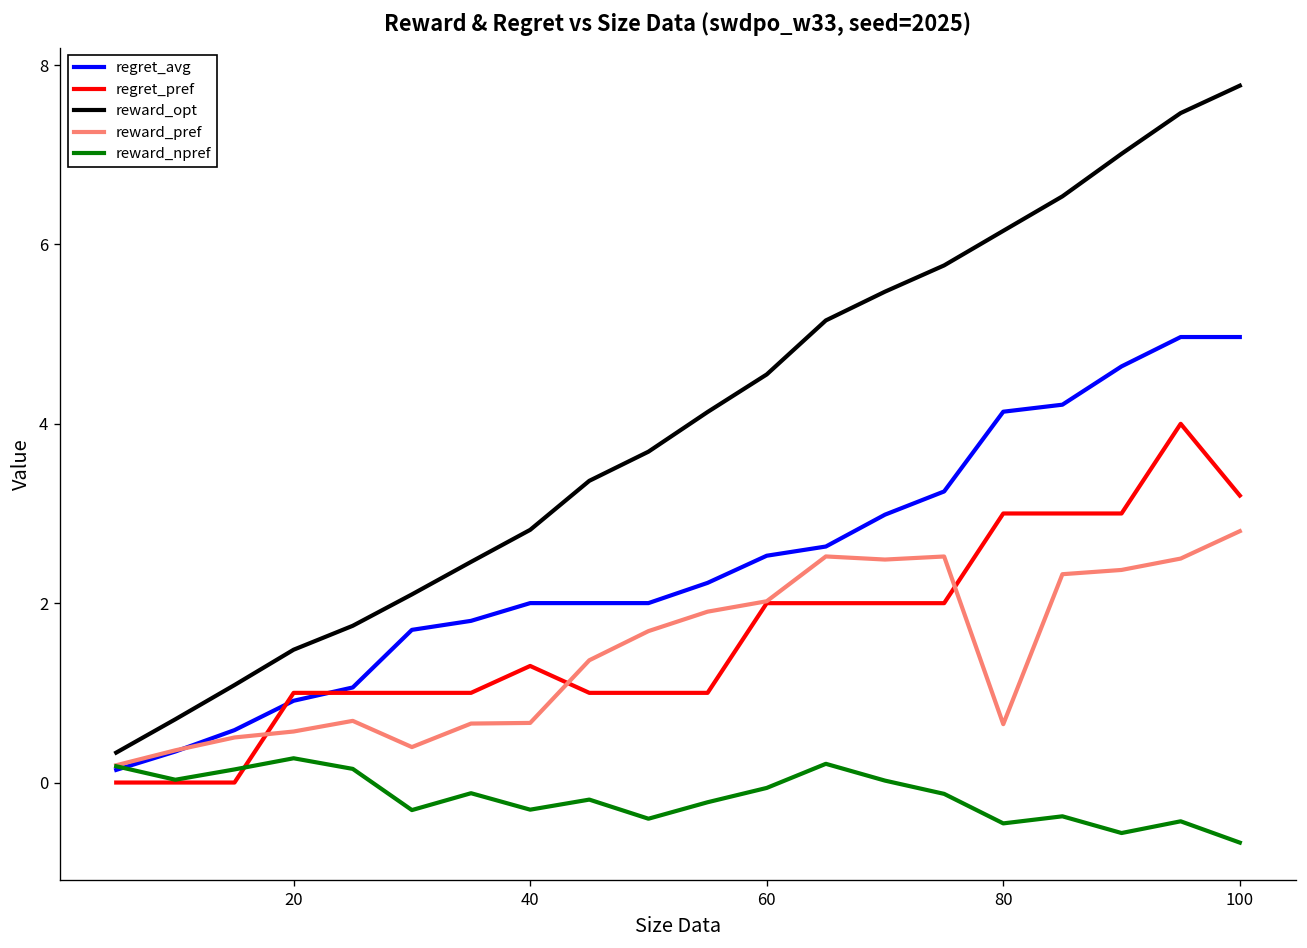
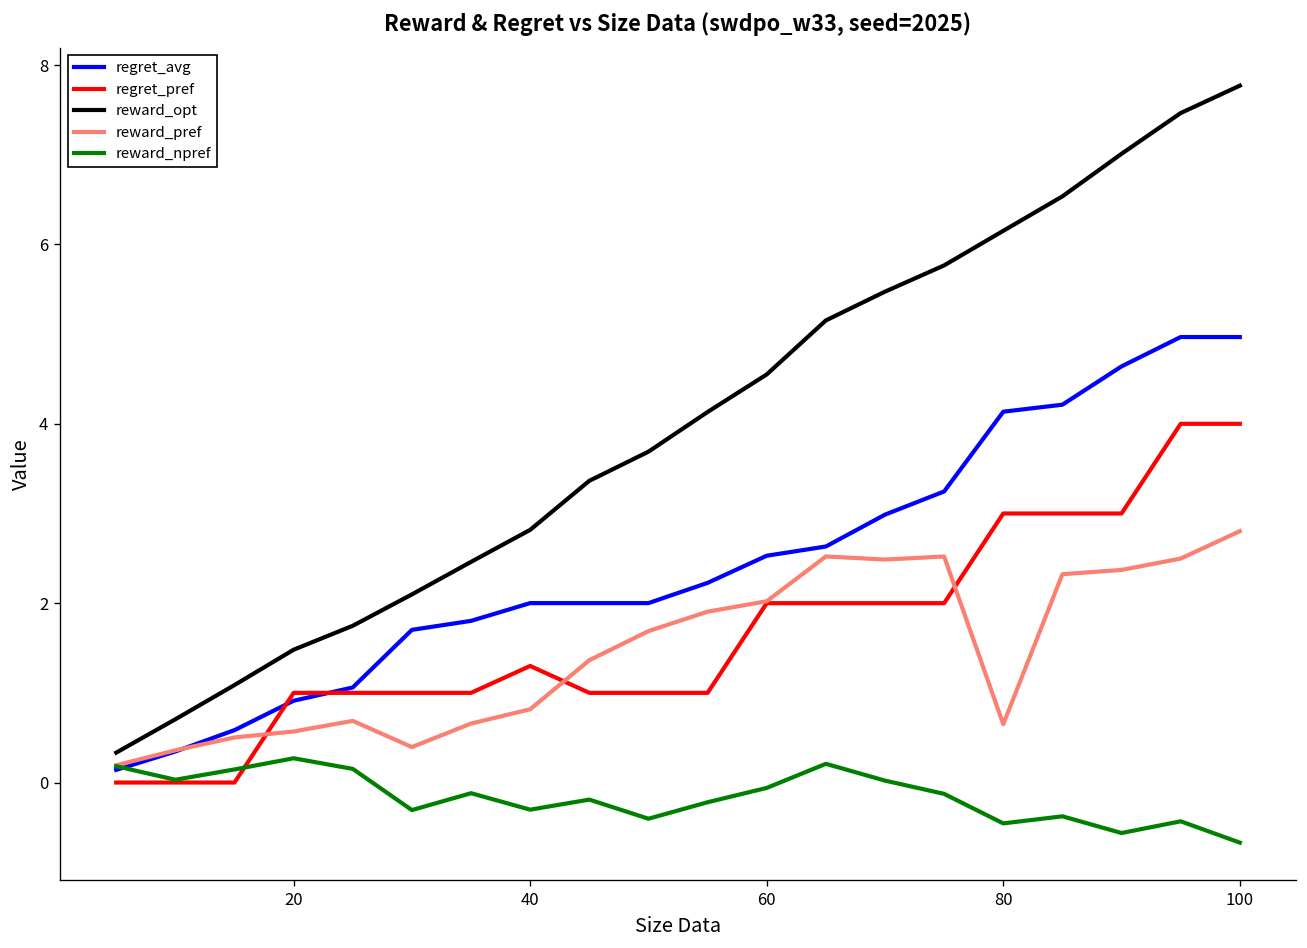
  {
    "regret_avg": {
      "20": 0.9,
      "40": 2.0,
      "60": 2.5,
      "80": 4.1,
      "100": 5.0
    },
    "regret_pref": {
      "20": 1.0,
      "40": 1.3,
      "80": 3.0,
-     "100": 3.2
+     "100": 4.0
    },
    "reward_opt": {
      "20": 1.5,
      "40": 2.8,
      "60": 4.6,
      "80": 6.2,
      "100": 7.8
    },
    "reward_pref": {
      "20": 0.6,
-     "40": 0.7,
+     "40": 0.8,
      "80": 0.7,
      "100": 2.8
    },
    "reward_npref": {
      "20": 0.3,
      "40": -0.3,
      "60": -0.1,
      "80": -0.5,
      "100": -0.7
    }
  }
